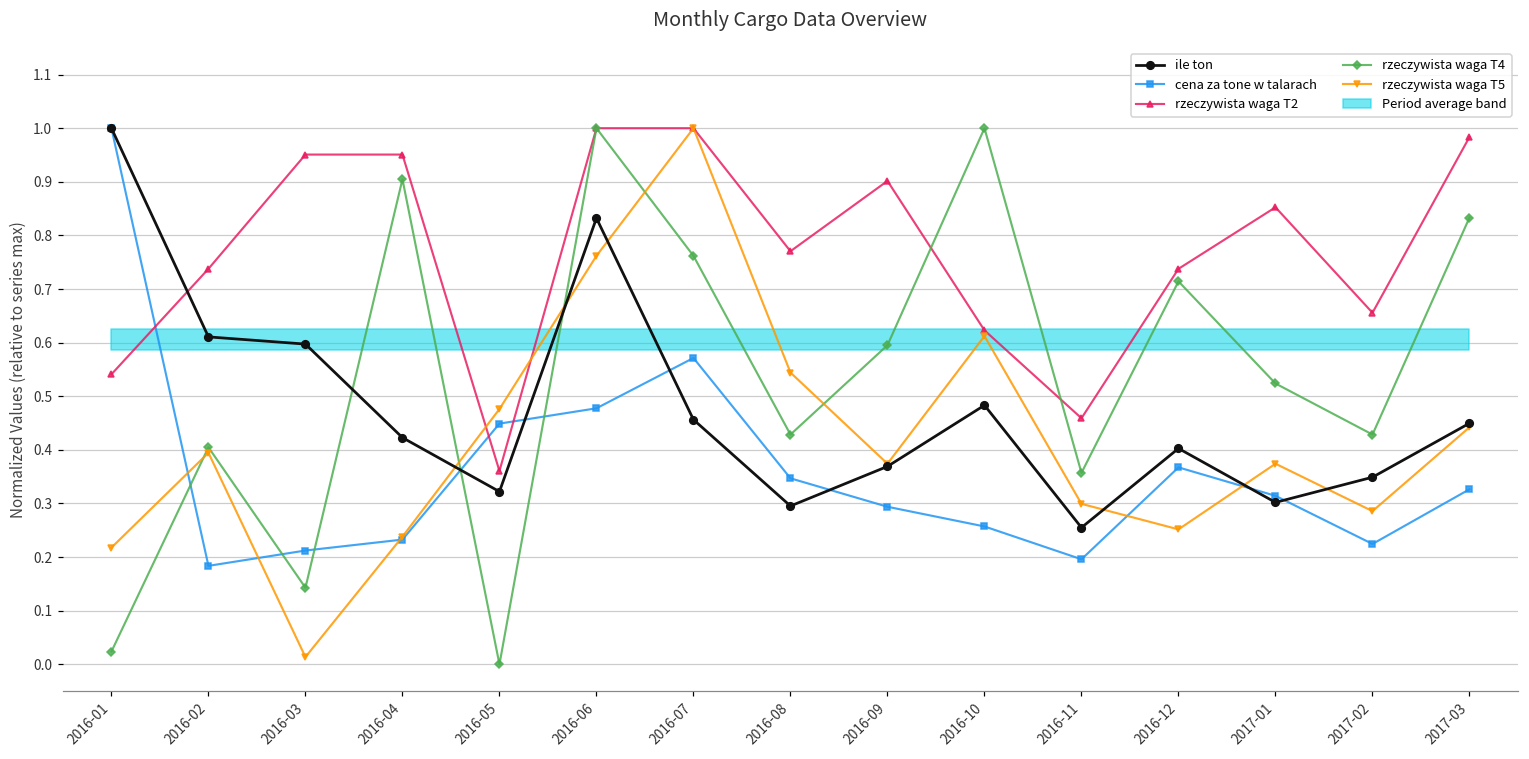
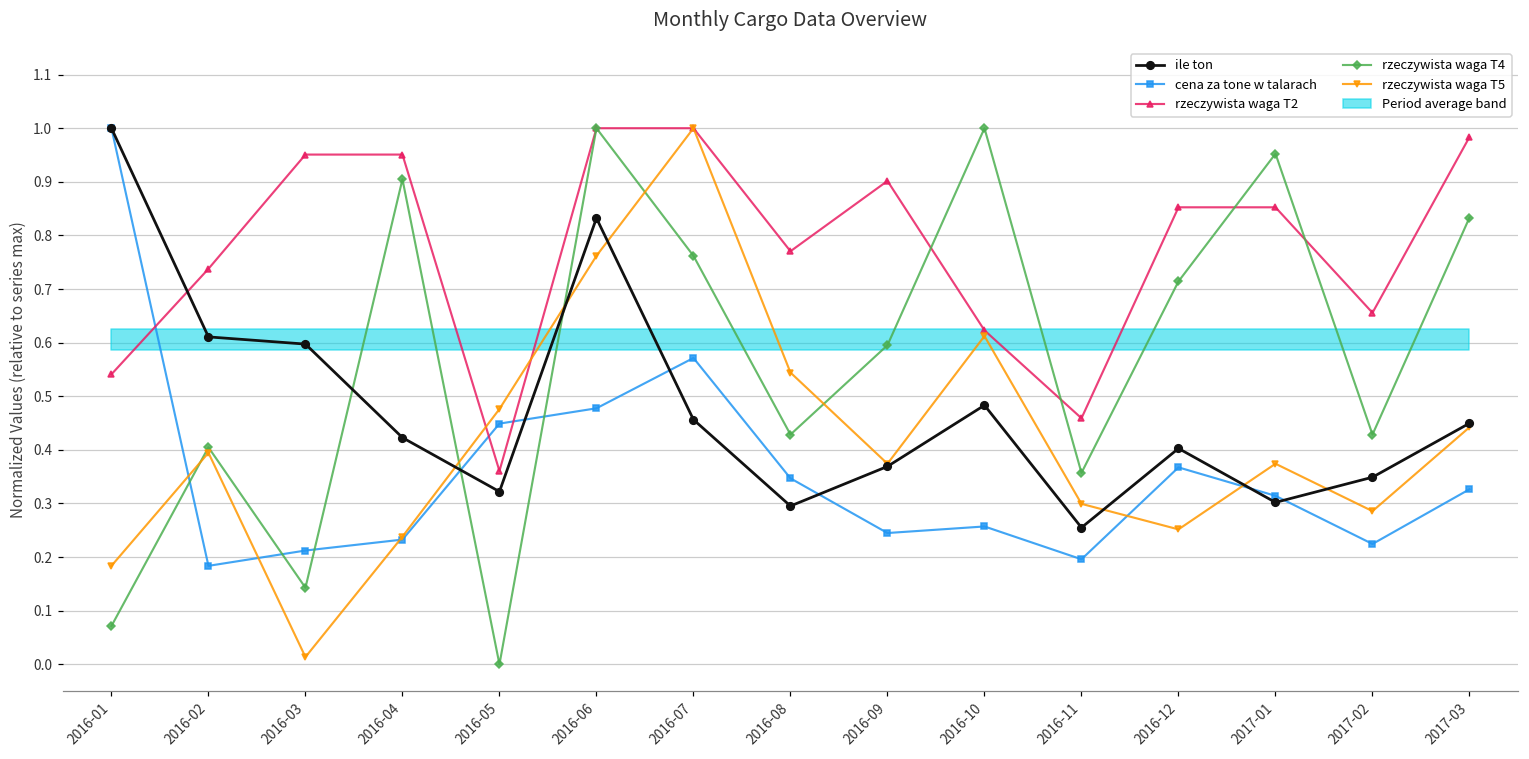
  {
    "Period average band": {
      "2016-01": 0.63,
      "2016-02": 0.63,
      "2016-03": 0.63,
      "2016-04": 0.63,
      "2016-05": 0.63,
      "2016-06": 0.63,
      "2016-07": 0.63,
      "2016-08": 0.63,
      "2016-09": 0.63,
      "2016-11": 0.63,
      "2016-12": 0.63,
      "2017-01": 0.63,
      "2017-02": 0.63,
      "2017-03": 0.63
    },
    "ile ton": {
      "2016-02": 0.61,
      "2016-03": 0.60,
      "2016-04": 0.42,
      "2016-05": 0.32,
      "2016-06": 0.83,
      "2016-07": 0.46,
      "2016-08": 0.30,
      "2016-10": 0.48,
      "2016-11": 0.26,
      "2016-12": 0.40,
      "2017-01": 0.30,
      "2017-02": 0.35,
      "2017-03": 0.45
    },
    "cena za tone w talarach": {
      "2016-02": 0.18,
      "2016-03": 0.21,
      "2016-04": 0.23,
      "2016-05": 0.45,
      "2016-06": 0.48,
      "2016-07": 0.57,
      "2016-08": 0.35,
-     "2016-09": 0.29,
+     "2016-09": 0.24,
      "2016-10": 0.26,
      "2016-11": 0.20,
      "2016-12": 0.37,
      "2017-01": 0.31,
      "2017-02": 0.22,
      "2017-03": 0.33
    },
    "rzeczywista waga T2": {
      "2016-01": 0.54,
      "2016-02": 0.74,
      "2016-03": 0.95,
      "2016-04": 0.95,
      "2016-05": 0.36,
      "2016-08": 0.77,
      "2016-09": 0.90,
      "2016-11": 0.46,
-     "2016-12": 0.74,
+     "2016-12": 0.85,
      "2017-01": 0.85,
      "2017-02": 0.66,
      "2017-03": 0.98
    },
    "rzeczywista waga T4": {
-     "2016-01": 0.02,
+     "2016-01": 0.07,
      "2016-02": 0.40,
      "2016-03": 0.14,
      "2016-04": 0.90,
      "2016-05": 0.00,
      "2016-07": 0.76,
      "2016-08": 0.43,
      "2016-09": 0.60,
      "2016-10": 1.00,
      "2016-11": 0.36,
      "2016-12": 0.71,
-     "2017-01": 0.52,
+     "2017-01": 0.95,
      "2017-02": 0.43,
      "2017-03": 0.83
    },
    "rzeczywista waga T5": {
-     "2016-01": 0.22,
+     "2016-01": 0.18,
      "2016-02": 0.39,
      "2016-03": 0.01,
      "2016-04": 0.24,
      "2016-05": 0.48,
      "2016-06": 0.76,
      "2016-08": 0.54,
      "2016-10": 0.61,
      "2016-11": 0.30,
      "2016-12": 0.25,
      "2017-01": 0.37,
      "2017-02": 0.29,
      "2017-03": 0.44
    }
  }
